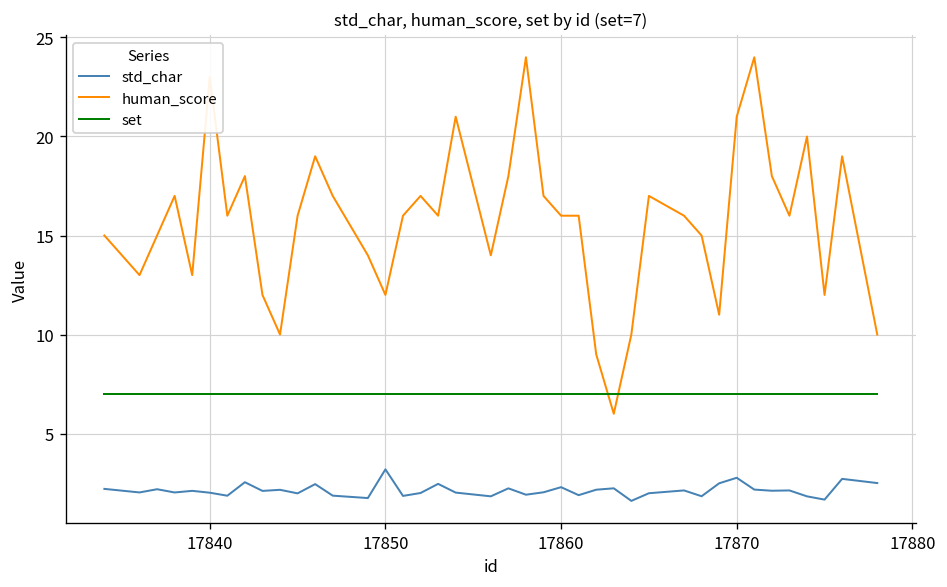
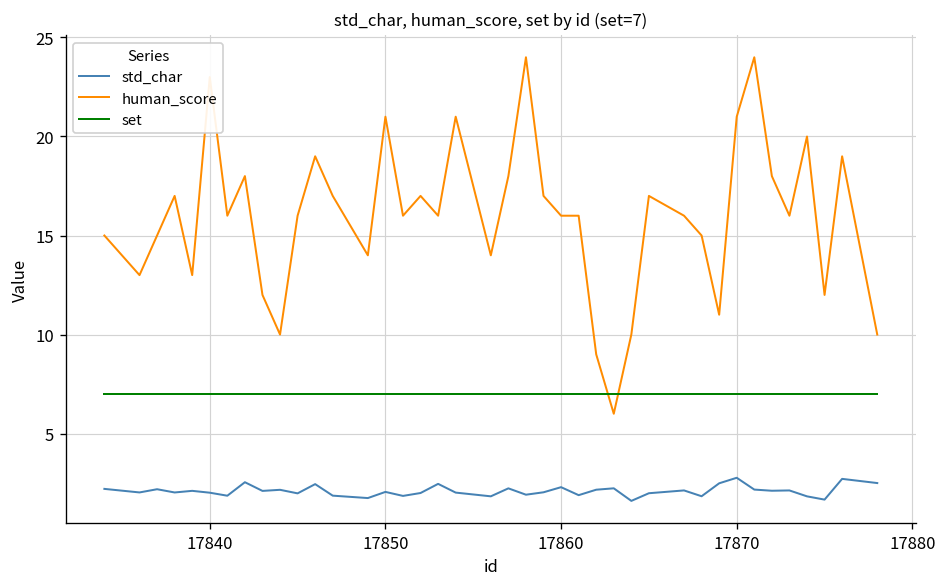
  {
    "std_char": {
      "17840": 2.0,
-     "17850": 3.2,
+     "17850": 2.1,
      "17860": 2.3,
      "17870": 2.8
    },
    "human_score": {
-     "17850": 12,
+     "17850": 21,
      "17860": 16,
      "17870": 21
    },
    "set": {
      "17840": 7.0,
      "17850": 7.0,
      "17860": 7.0,
      "17870": 7.0
    }
  }
